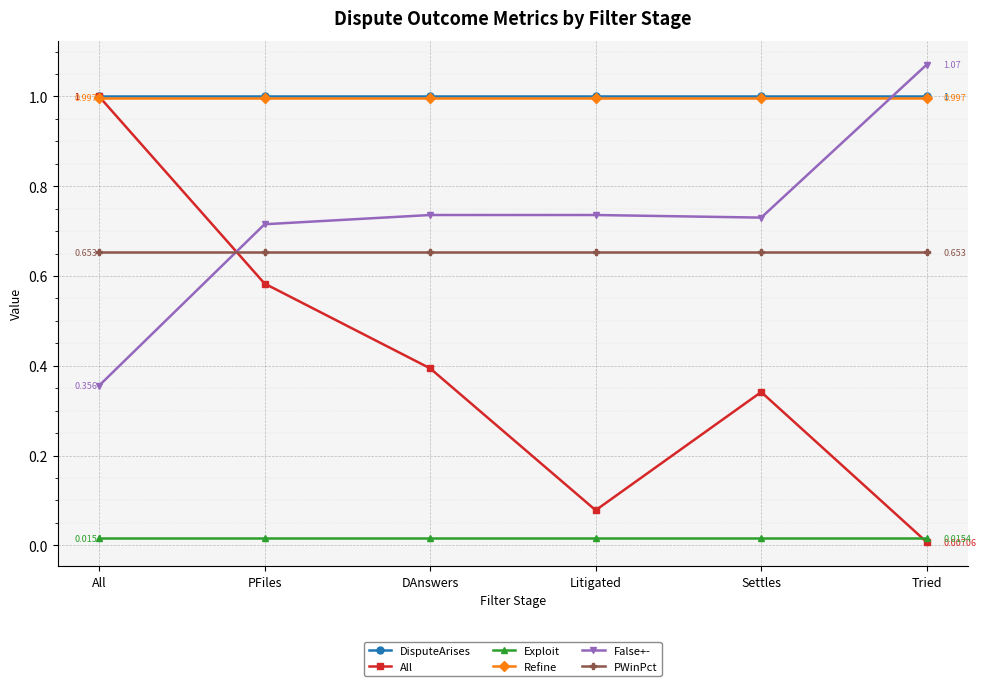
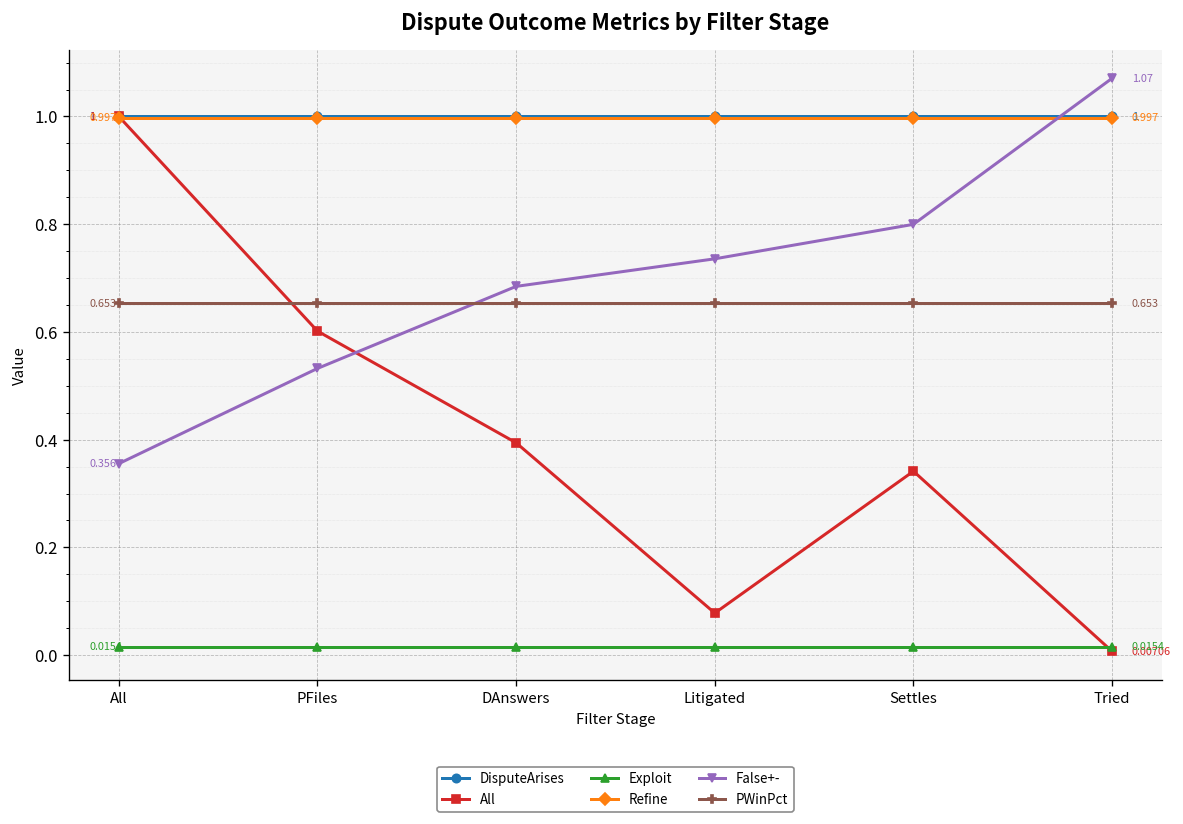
  {
    "All": {
-     "PFiles": 0.58,
+     "PFiles": 0.60,
      "DAnswers": 0.39,
      "Litigated": 0.08,
      "Settles": 0.34
    },
    "Exploit": {
      "All": 0.0154
    },
    "False+-": {
-     "PFiles": 0.72,
-     "DAnswers": 0.74,
+     "PFiles": 0.53,
+     "DAnswers": 0.68,
      "Litigated": 0.74,
-     "Settles": 0.73
+     "Settles": 0.80
    },
    "PWinPct": {
      "All": 0.653,
      "Tried": 0.653
    }
  }
